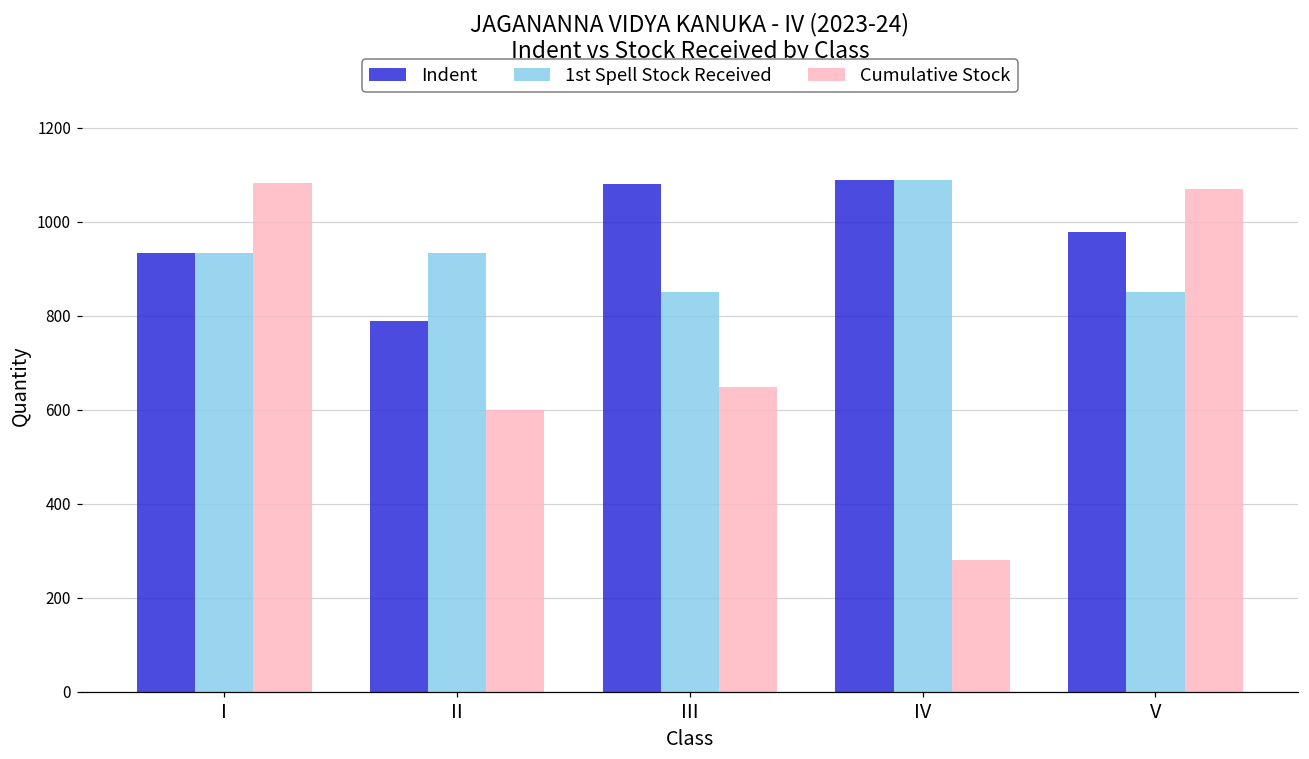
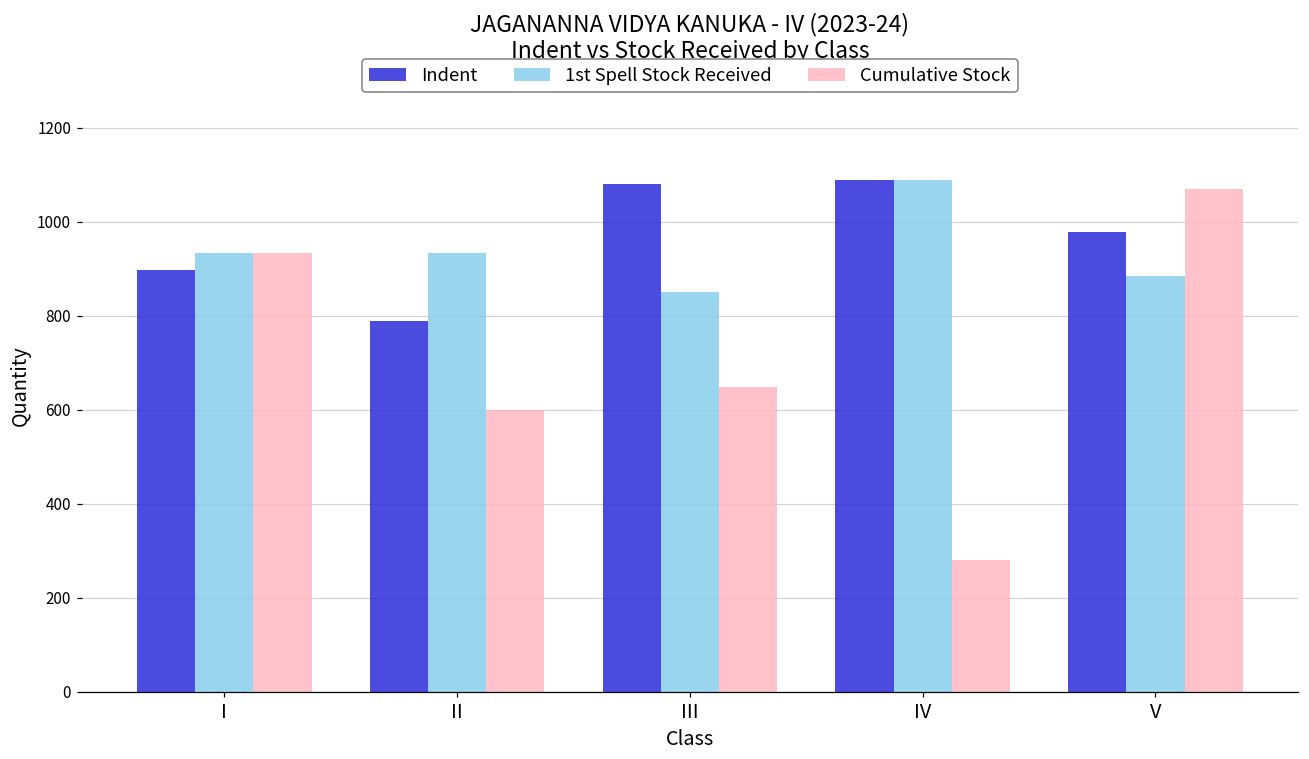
  {
    "Indent": {
-     "I": 930,
+     "I": 900,
      "II": 790,
      "III": 1080,
      "IV": 1090,
      "V": 980
    },
    "1st Spell Stock Received": {
      "I": 930,
      "II": 930,
      "III": 850,
      "IV": 1090,
-     "V": 850
+     "V": 890
    },
    "Cumulative Stock": {
-     "I": 1080,
+     "I": 930,
      "II": 600,
      "III": 650,
      "IV": 280,
      "V": 1070
    }
  }
